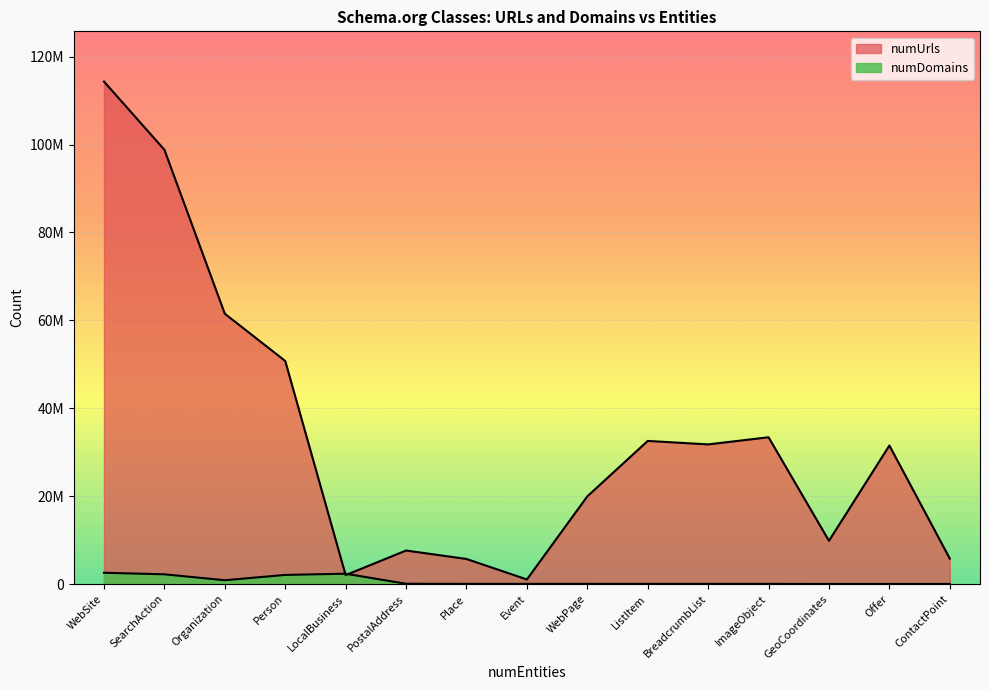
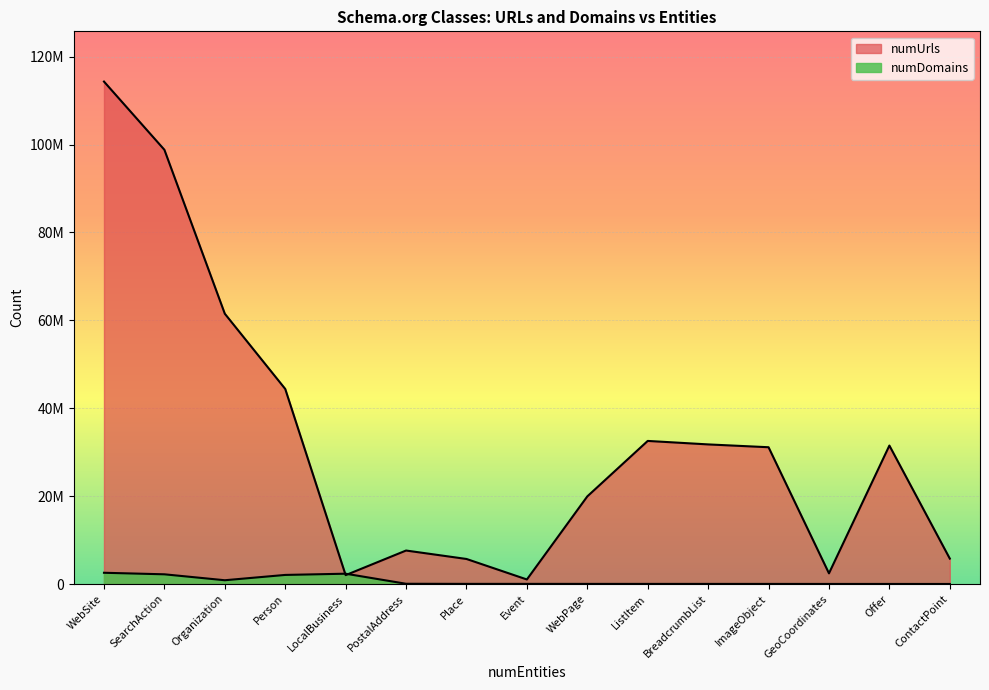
  {
    "numUrls": {
      "WebSite": 114000000,
      "SearchAction": 99000000,
      "Organization": 62000000,
-     "Person": 51000000,
+     "Person": 44000000,
      "PostalAddress": 8000000,
      "Place": 6000000,
      "Event": 1000000,
      "WebPage": 20000000,
      "ListItem": 33000000,
      "BreadcrumbList": 32000000,
-     "ImageObject": 33000000,
-     "GeoCoordinates": 10000000,
+     "ImageObject": 31000000,
+     "GeoCoordinates": 2000000,
      "Offer": 32000000,
      "ContactPoint": 6000000
    },
    "numDomains": {
      "WebSite": 3000000,
      "SearchAction": 2000000,
      "Organization": 1000000,
      "Person": 2000000,
      "PostalAddress": 0,
      "Place": 0,
      "Event": 0,
      "WebPage": 0,
      "ListItem": 0,
      "BreadcrumbList": 0,
      "ImageObject": 0,
      "GeoCoordinates": 0,
      "Offer": 0,
      "ContactPoint": 0
    }
  }
